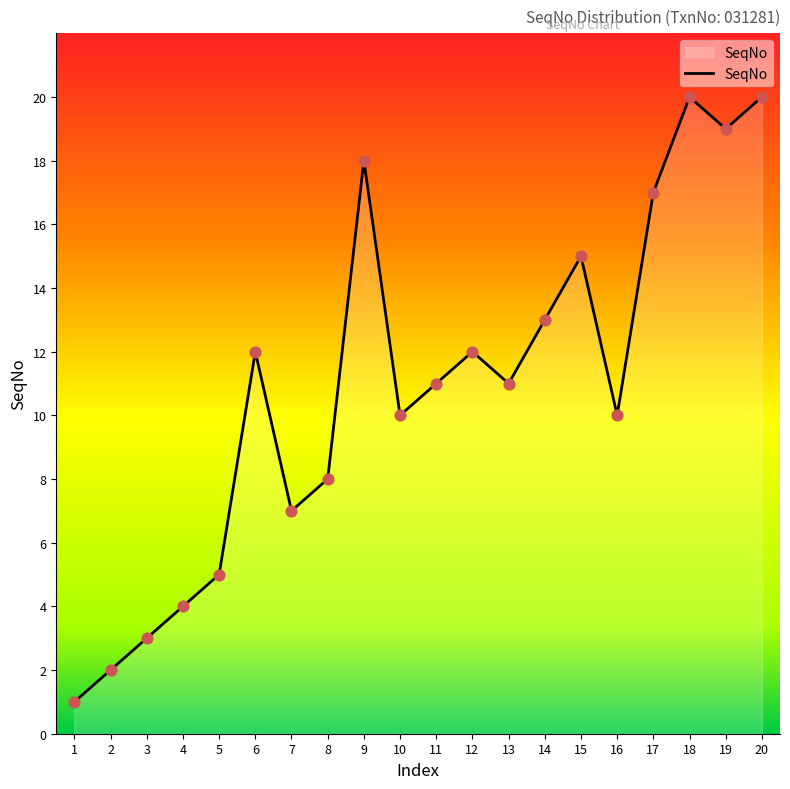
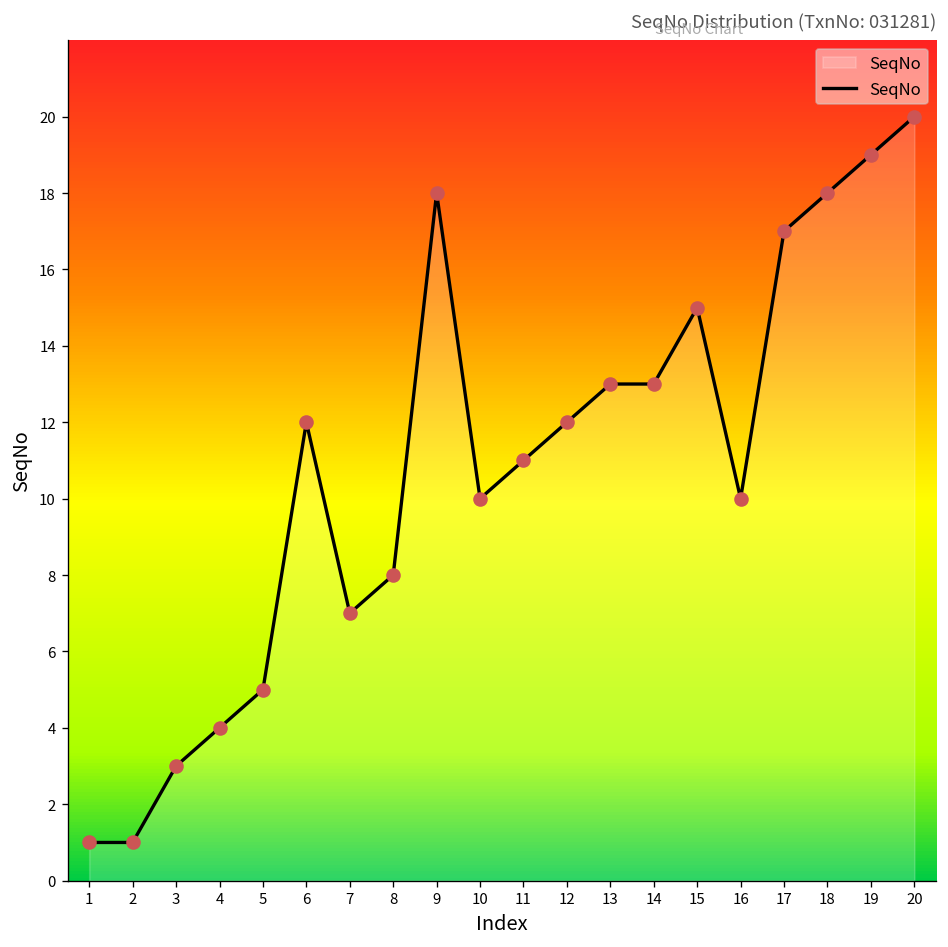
  {
    "1": 1,
-   "2": 2,
+   "2": 1,
    "3": 3,
    "4": 4,
    "5": 5,
    "6": 12,
    "7": 7,
    "8": 8,
    "9": 18,
    "10": 10,
    "11": 11,
    "12": 12,
-   "13": 11,
+   "13": 13,
    "14": 13,
    "15": 15,
    "16": 10,
    "17": 17,
-   "18": 20,
+   "18": 18,
    "19": 19,
    "20": 20
  }
